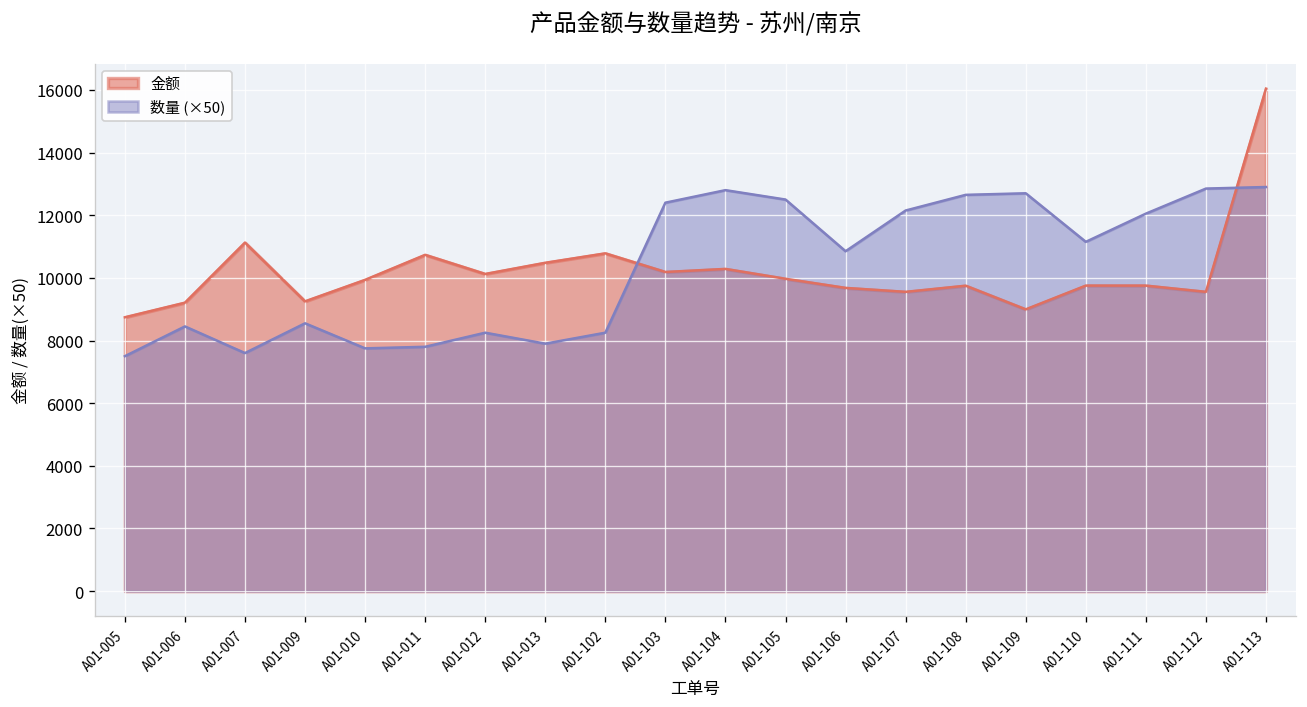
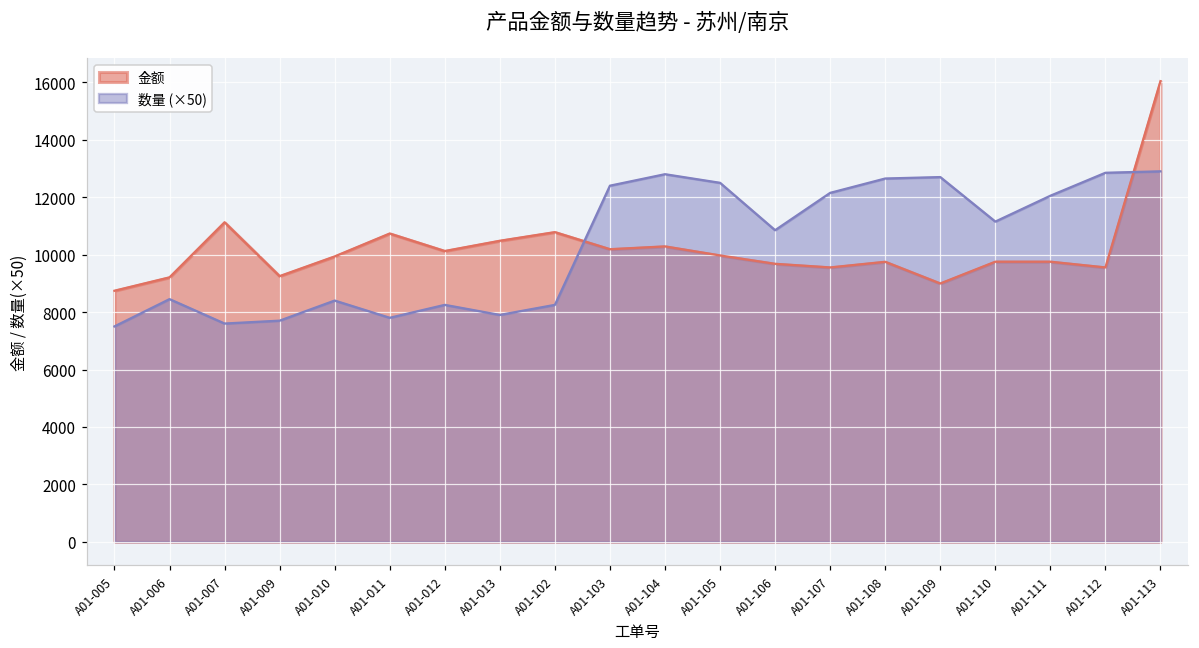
  {
    "金额": {
      "A01-005": 8700,
      "A01-006": 9200,
      "A01-007": 11100,
      "A01-009": 9300,
      "A01-010": 9900,
      "A01-011": 10700,
      "A01-012": 10100,
      "A01-013": 10500,
      "A01-102": 10800,
      "A01-103": 10200,
      "A01-104": 10300,
      "A01-105": 10000,
      "A01-106": 9700,
      "A01-107": 9600,
      "A01-108": 9800,
      "A01-109": 9000,
      "A01-110": 9800,
      "A01-111": 9800,
      "A01-112": 9600,
      "A01-113": 16000
    },
    "数量 (×50)": {
      "A01-005": 7500,
      "A01-006": 8500,
      "A01-007": 7600,
-     "A01-009": 8600,
-     "A01-010": 7800,
+     "A01-009": 7700,
+     "A01-010": 8400,
      "A01-011": 7800,
      "A01-012": 8300,
      "A01-013": 7900,
      "A01-102": 8300,
      "A01-103": 12400,
      "A01-104": 12800,
      "A01-105": 12500,
      "A01-106": 10900,
      "A01-107": 12200,
      "A01-108": 12700,
      "A01-109": 12700,
      "A01-110": 11200,
      "A01-111": 12100,
      "A01-112": 12900,
      "A01-113": 12900
    }
  }
